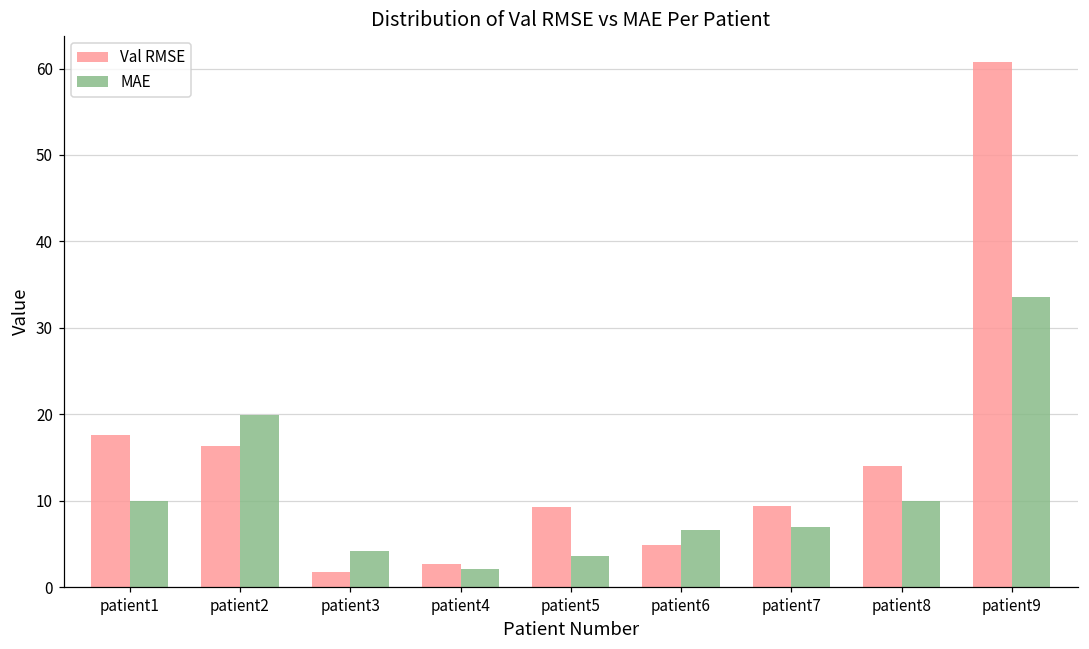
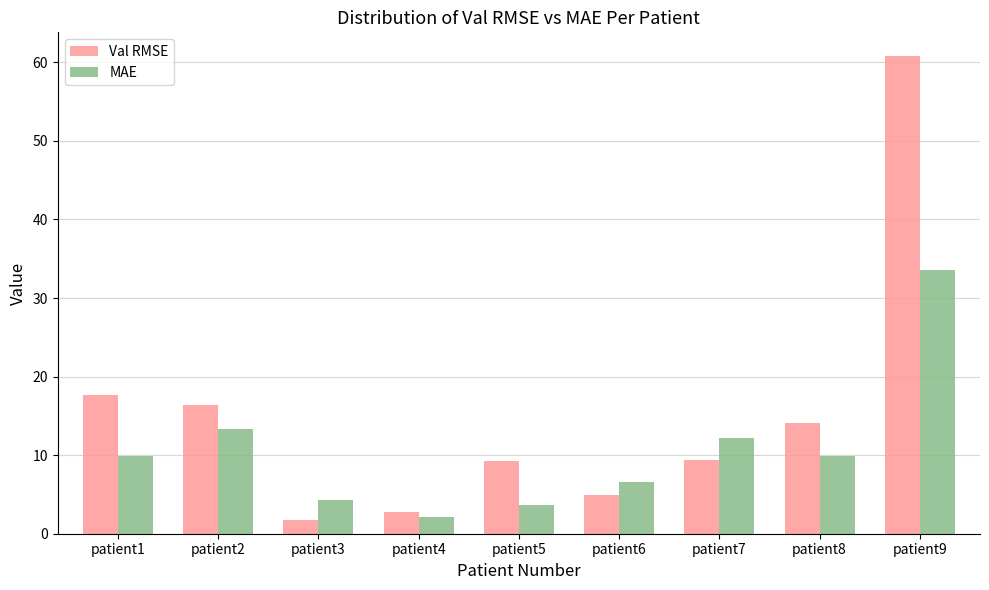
  {
    "Val RMSE": {
      "patient1": 18,
      "patient2": 16,
      "patient3": 2,
      "patient4": 3,
      "patient5": 9,
      "patient6": 5,
      "patient7": 9,
      "patient8": 14,
      "patient9": 61
    },
    "MAE": {
      "patient1": 10,
-     "patient2": 20,
+     "patient2": 13,
      "patient3": 4,
      "patient4": 2,
      "patient5": 4,
      "patient6": 7,
-     "patient7": 7,
+     "patient7": 12,
      "patient8": 10,
      "patient9": 34
    }
  }
